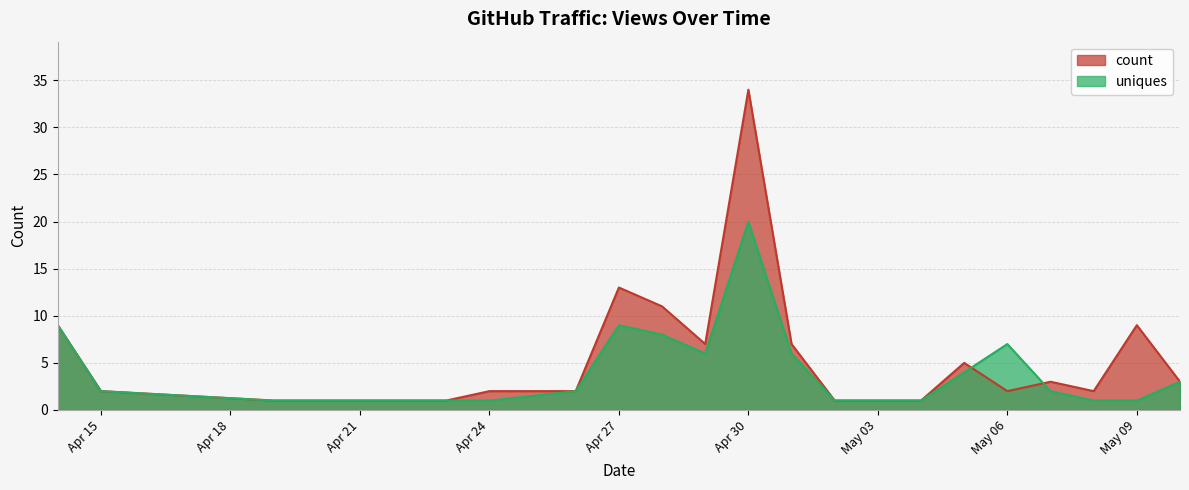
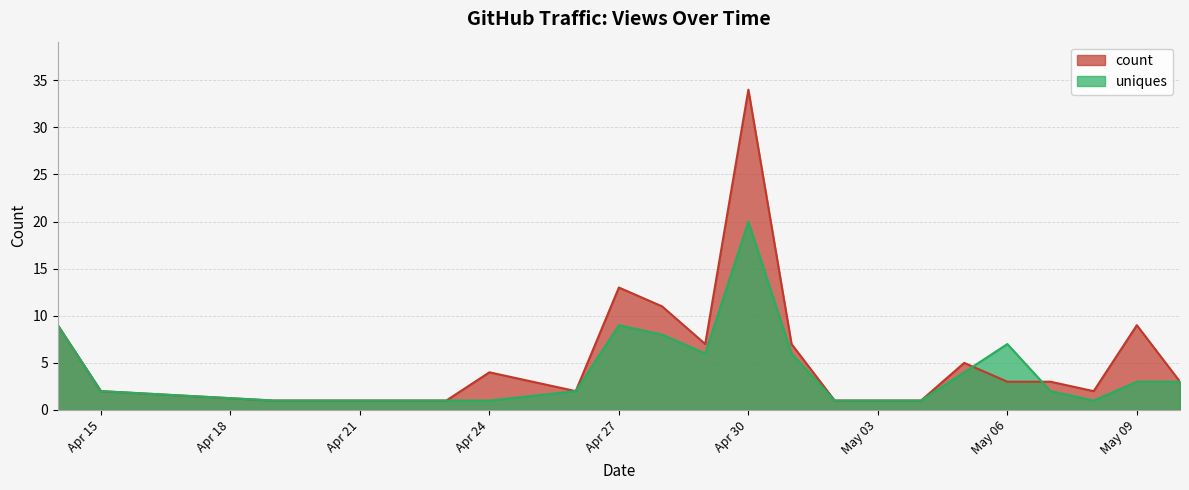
  {
    "count": {
-     "Apr 24": 2,
+     "Apr 24": 4,
      "Apr 27": 13,
      "Apr 30": 34,
-     "May 06": 2,
+     "May 06": 3,
      "May 09": 9
    },
    "uniques": {
      "Apr 24": 1,
      "Apr 27": 9,
      "Apr 30": 20,
      "May 06": 7,
-     "May 09": 1
+     "May 09": 3
    }
  }
